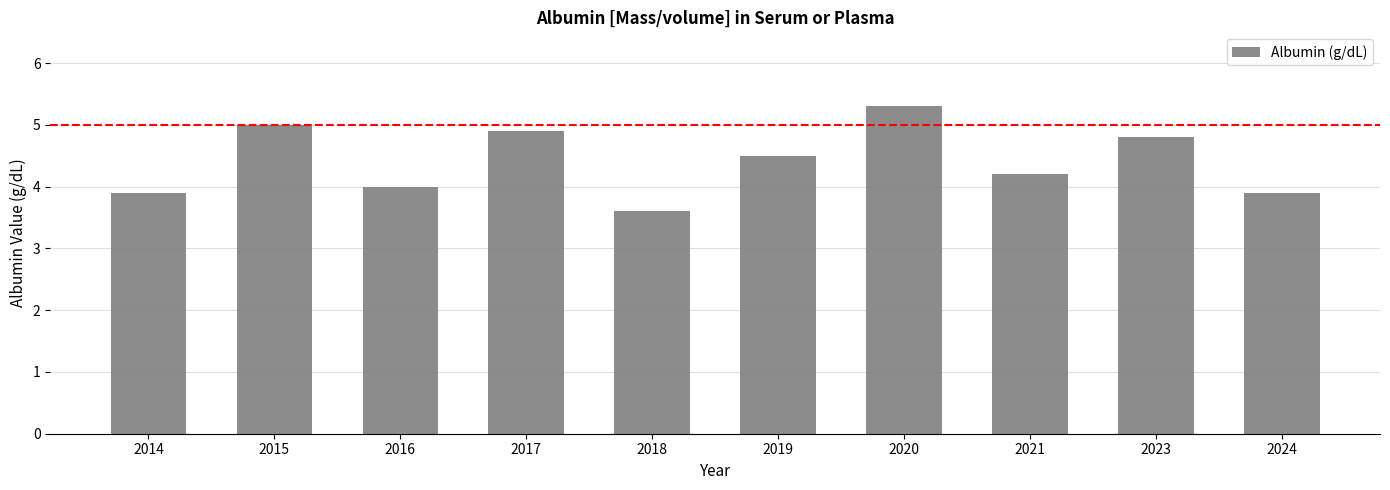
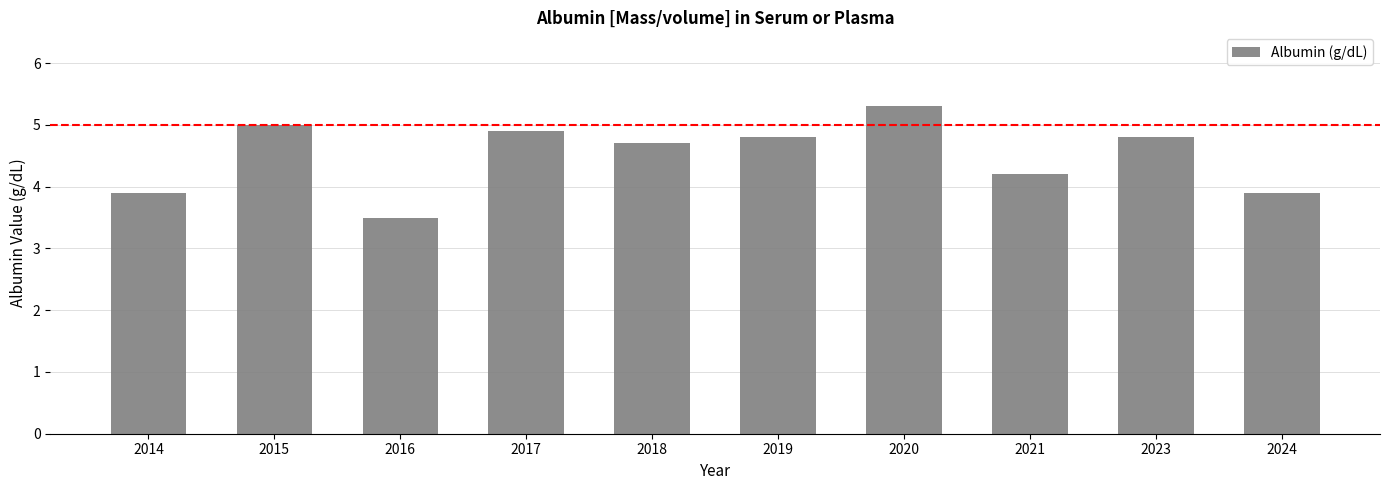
  {
    "2014": 3.9,
    "2015": 5.0,
-   "2016": 4.0,
+   "2016": 3.5,
    "2017": 4.9,
-   "2018": 3.6,
-   "2019": 4.5,
+   "2018": 4.7,
+   "2019": 4.8,
    "2020": 5.3,
    "2021": 4.2,
    "2023": 4.8,
    "2024": 3.9
  }
